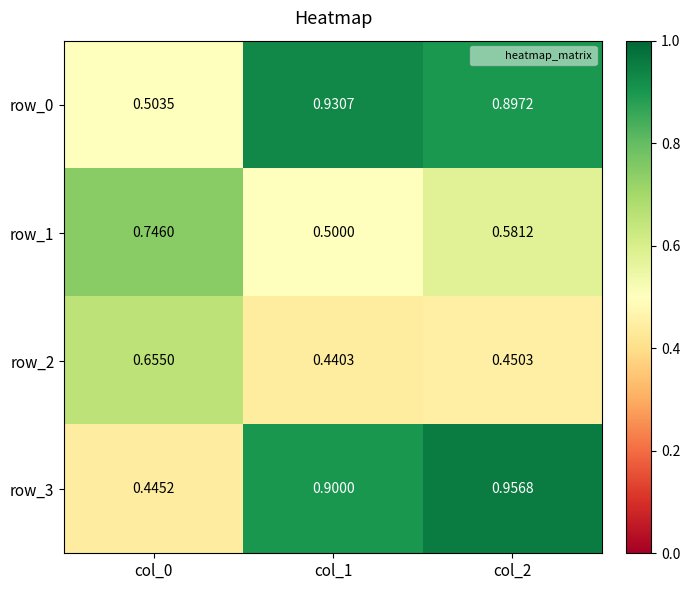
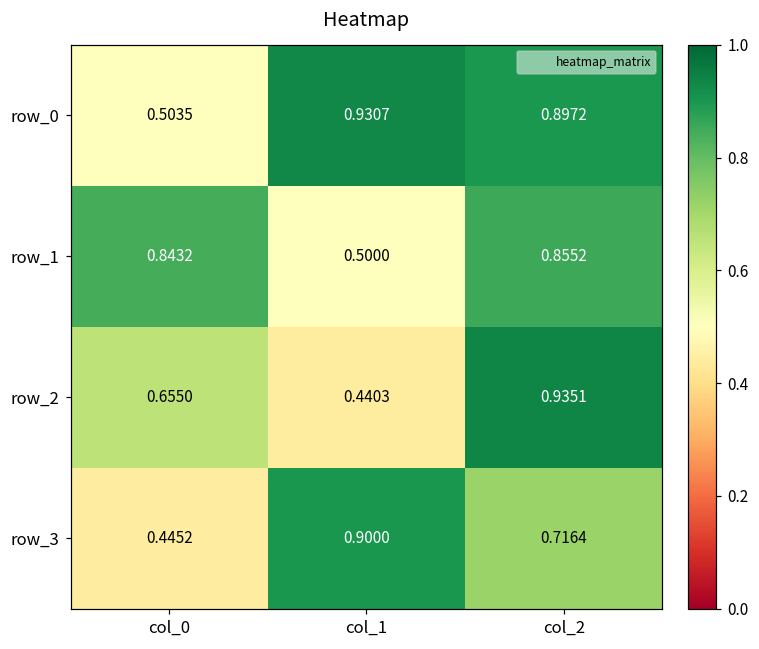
  {
    "row_0": {
      "col_0": 0.5035,
      "col_1": 0.9307,
      "col_2": 0.8972
    },
    "row_1": {
-     "col_0": 0.7460,
+     "col_0": 0.8432,
      "col_1": 0.5000,
-     "col_2": 0.5812
+     "col_2": 0.8552
    },
    "row_2": {
      "col_0": 0.6550,
      "col_1": 0.4403,
-     "col_2": 0.4503
+     "col_2": 0.9351
    },
    "row_3": {
      "col_0": 0.4452,
      "col_1": 0.9000,
-     "col_2": 0.9568
+     "col_2": 0.7164
    }
  }
